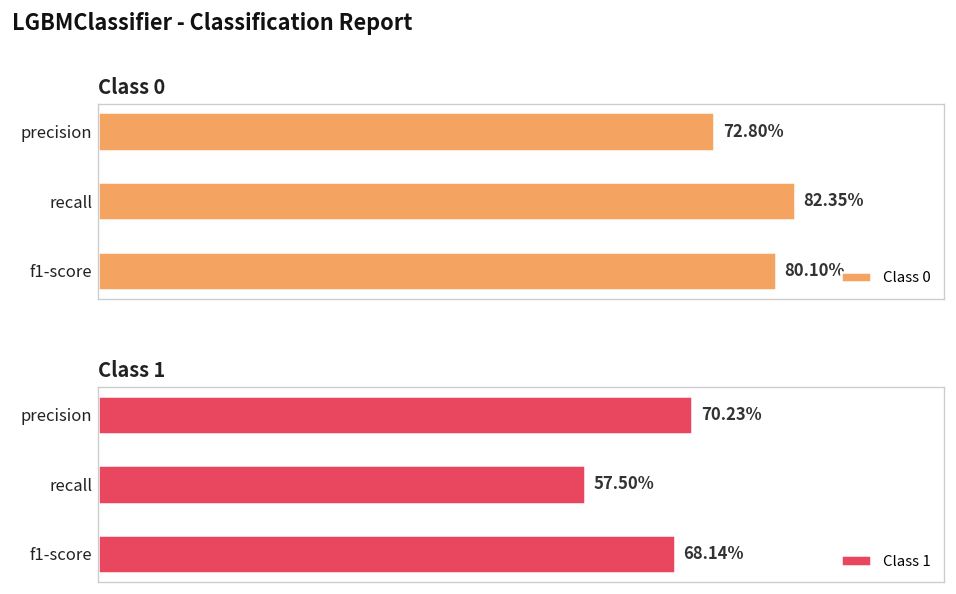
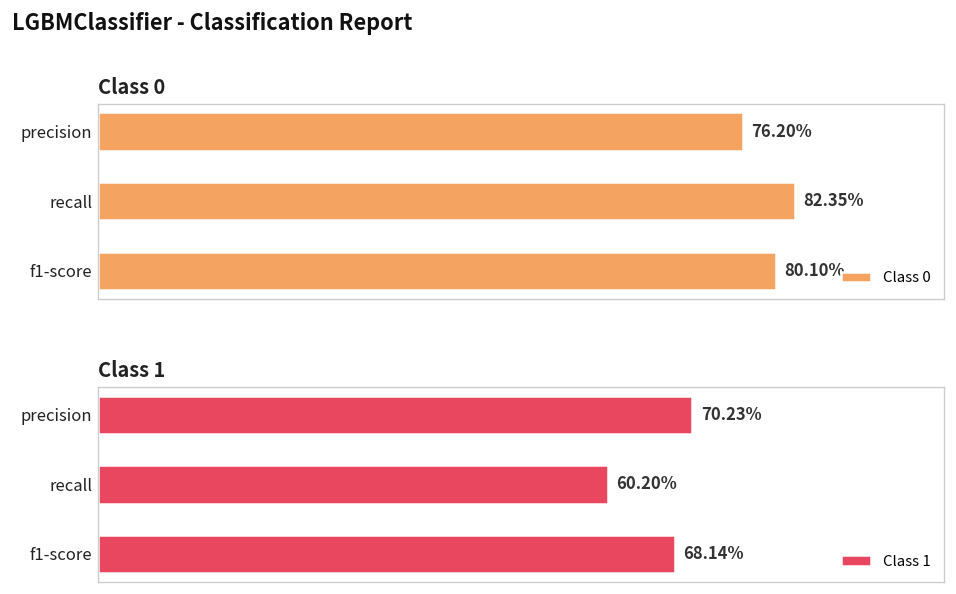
  {
    "Class 0": {
-     "precision": "72.80%",
+     "precision": "76.20%",
      "recall": "82.35%",
      "f1-score": "80.10%"
    },
    "Class 1": {
      "precision": "70.23%",
-     "recall": "57.50%",
+     "recall": "60.20%",
      "f1-score": "68.14%"
    }
  }
